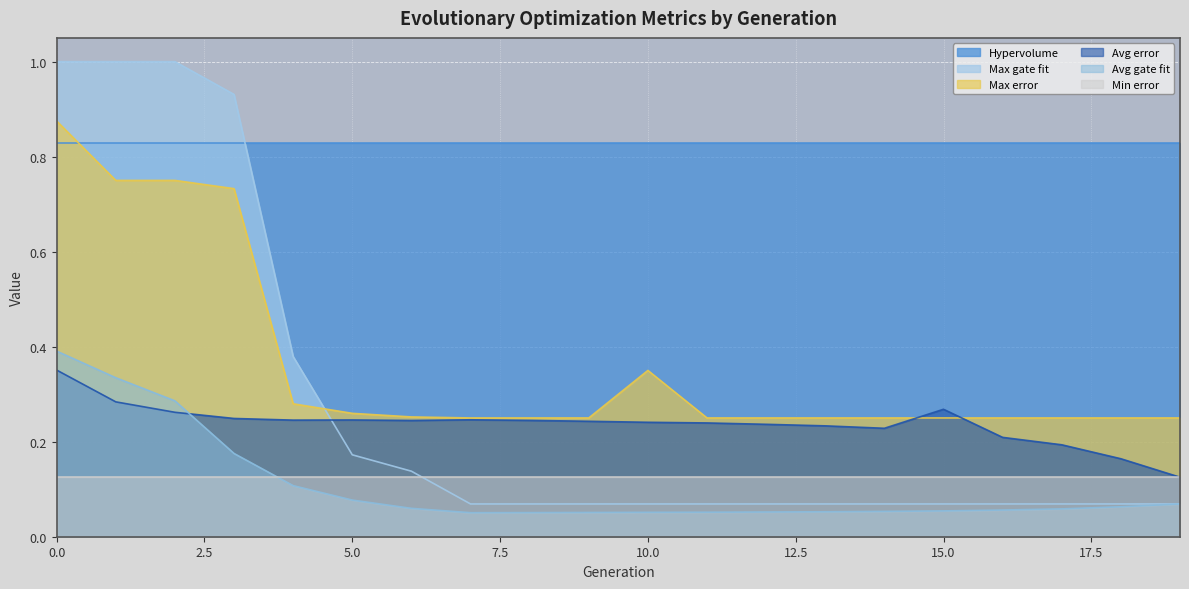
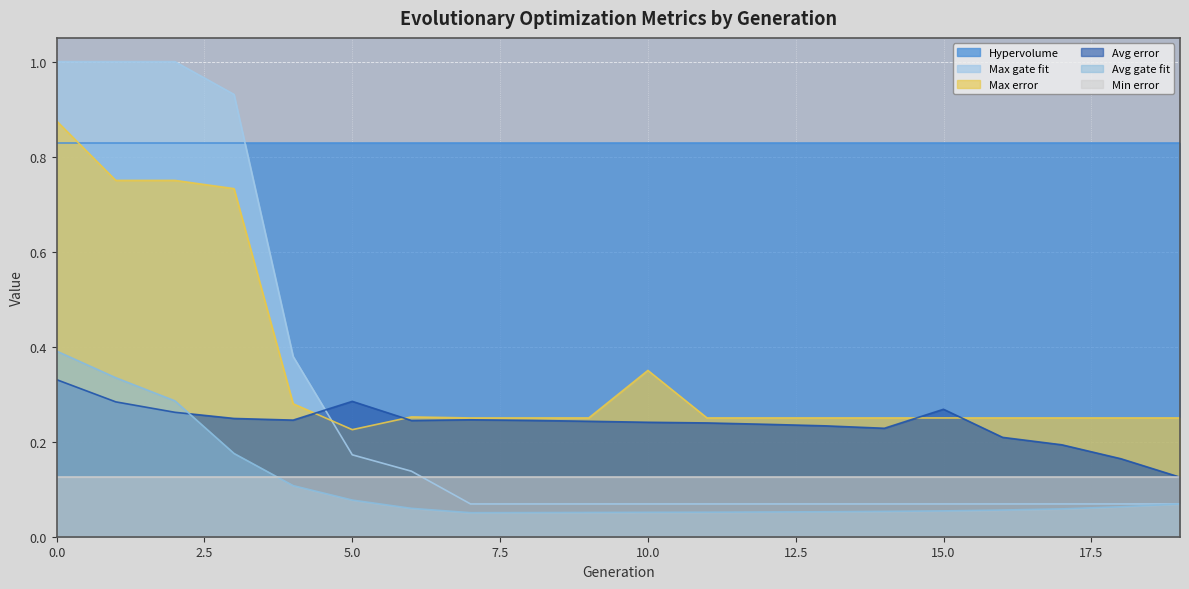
  {
    "Hypervolume": {
      "0.0": 0.83,
      "5.0": 0.83,
      "10.0": 0.83,
      "15.0": 0.83
    },
    "Max error": {
      "0.0": 0.88,
-     "5.0": 0.26,
+     "5.0": 0.23,
      "10.0": 0.35,
      "15.0": 0.25
    },
    "Avg error": {
-     "0.0": 0.35,
-     "5.0": 0.25,
+     "0.0": 0.33,
+     "5.0": 0.28,
      "10.0": 0.24,
      "15.0": 0.27
    }
  }
